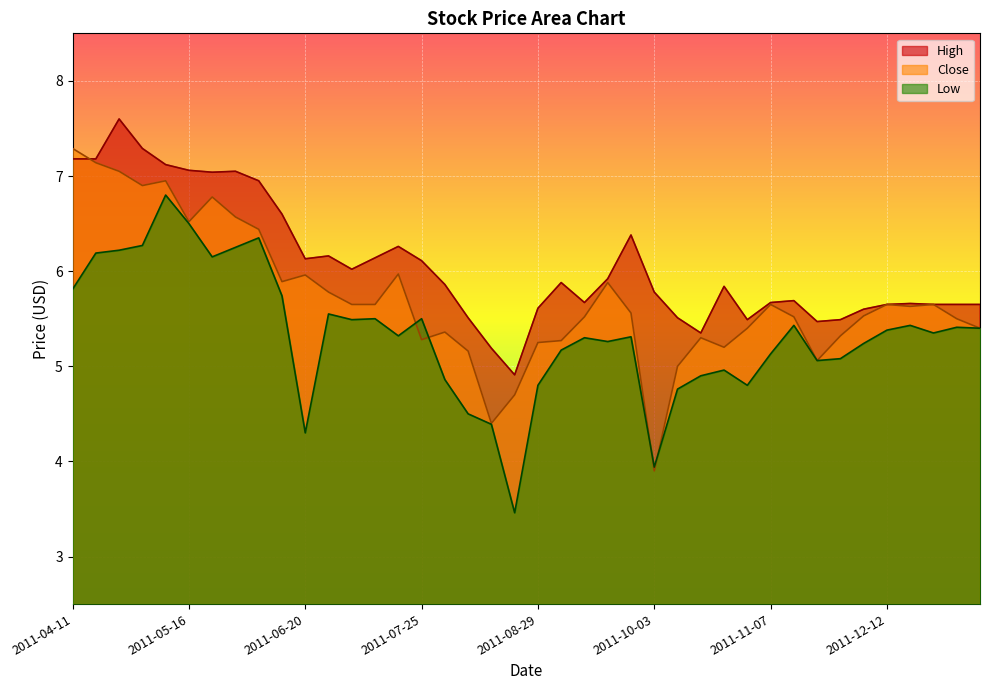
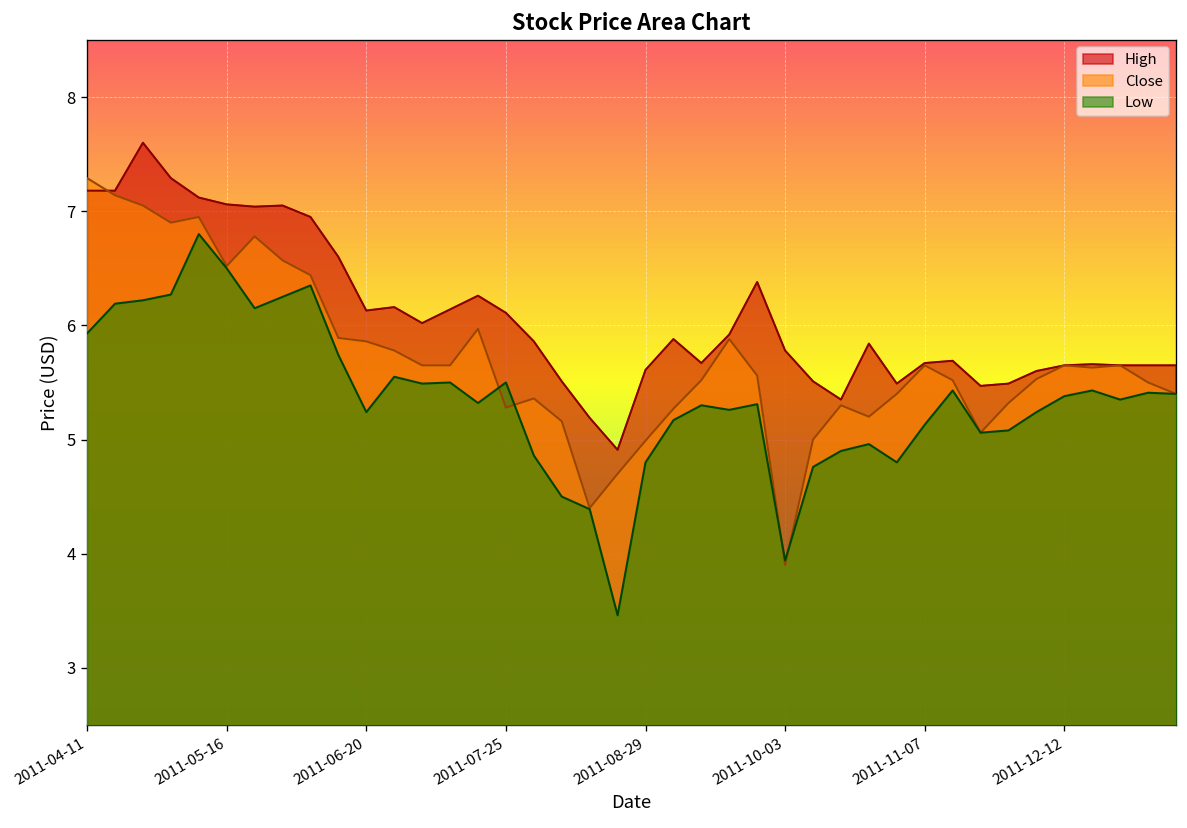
  {
    "High": {
      "2011-04-11": 7.2,
      "2011-05-16": 7.1,
      "2011-06-20": 6.1,
      "2011-07-25": 6.1,
      "2011-08-29": 5.6,
      "2011-10-03": 5.8
    },
    "Close": {
      "2011-04-11": 7.3,
-     "2011-06-20": 6.0,
+     "2011-06-20": 5.9,
      "2011-07-25": 5.3,
-     "2011-08-29": 5.3,
+     "2011-08-29": 5.0,
      "2011-10-03": 3.9
    },
    "Low": {
-     "2011-04-11": 5.8,
-     "2011-06-20": 4.3,
+     "2011-04-11": 5.9,
+     "2011-06-20": 5.2,
      "2011-07-25": 5.5,
      "2011-08-29": 4.8,
      "2011-10-03": 3.9,
      "2011-11-07": 5.1,
      "2011-12-12": 5.4
    }
  }
